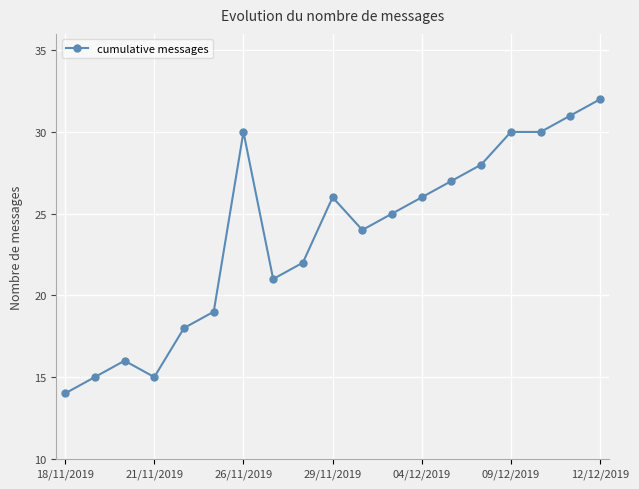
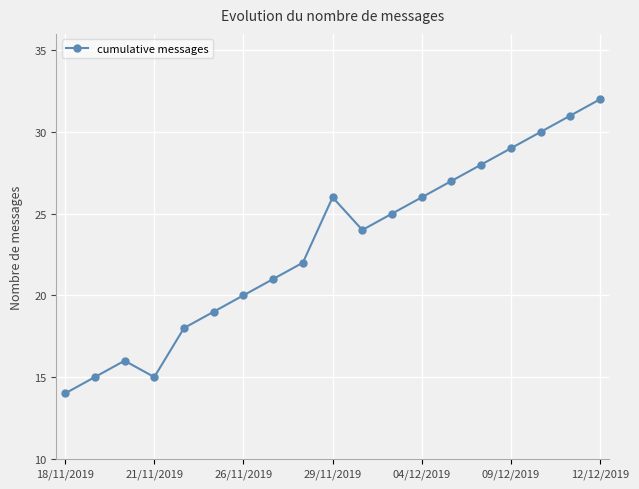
  {
    "18/11/2019": 14,
    "21/11/2019": 15,
-   "26/11/2019": 30,
+   "26/11/2019": 20,
    "29/11/2019": 26,
    "04/12/2019": 26,
-   "09/12/2019": 30,
+   "09/12/2019": 29,
    "12/12/2019": 32
  }
